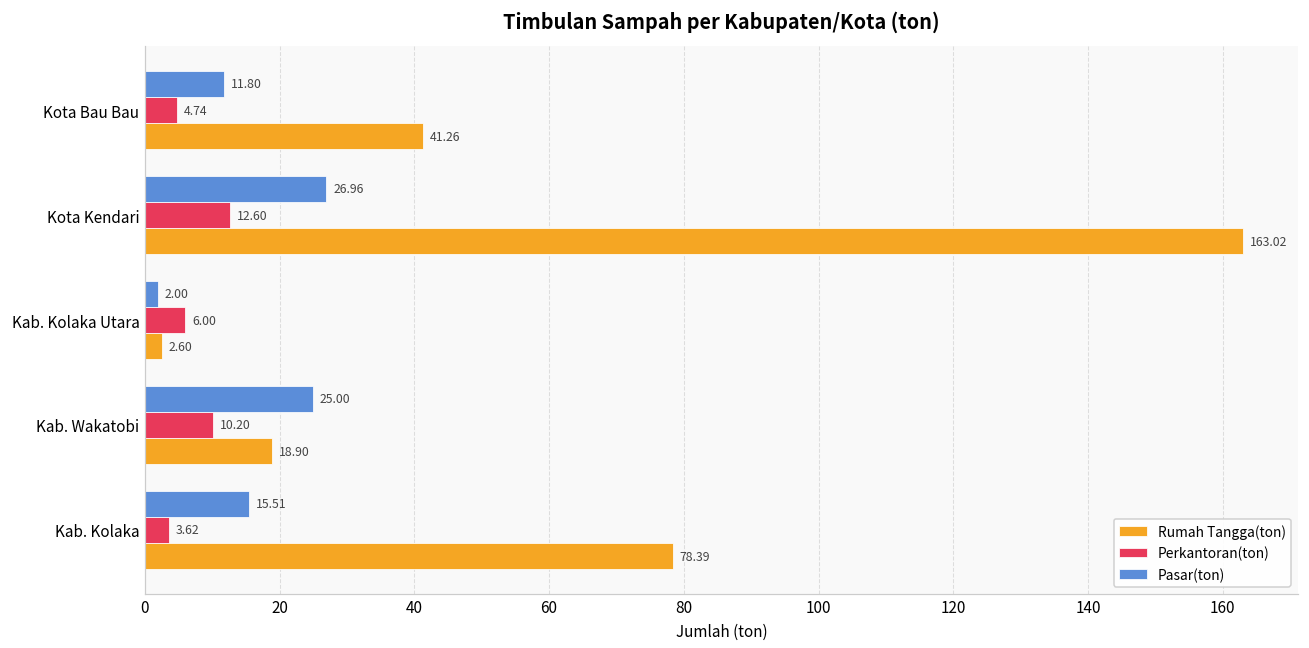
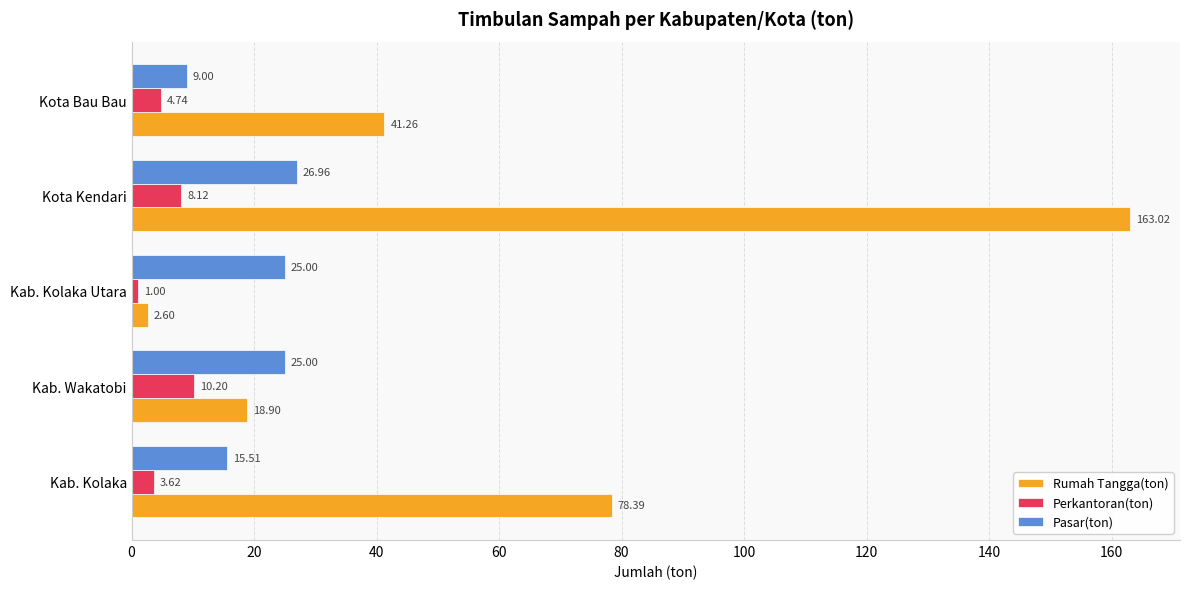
  {
    "Rumah Tangga(ton)": {
      "Kota Bau Bau": 41.26,
      "Kota Kendari": 163.02,
      "Kab. Kolaka Utara": 2.60,
      "Kab. Wakatobi": 18.90,
      "Kab. Kolaka": 78.39
    },
    "Perkantoran(ton)": {
      "Kota Bau Bau": 4.74,
-     "Kota Kendari": 12.60,
-     "Kab. Kolaka Utara": 6.00,
+     "Kota Kendari": 8.12,
+     "Kab. Kolaka Utara": 1.00,
      "Kab. Wakatobi": 10.20,
      "Kab. Kolaka": 3.62
    },
    "Pasar(ton)": {
-     "Kota Bau Bau": 11.80,
+     "Kota Bau Bau": 9.00,
      "Kota Kendari": 26.96,
-     "Kab. Kolaka Utara": 2.00,
+     "Kab. Kolaka Utara": 25.00,
      "Kab. Wakatobi": 25.00,
      "Kab. Kolaka": 15.51
    }
  }
